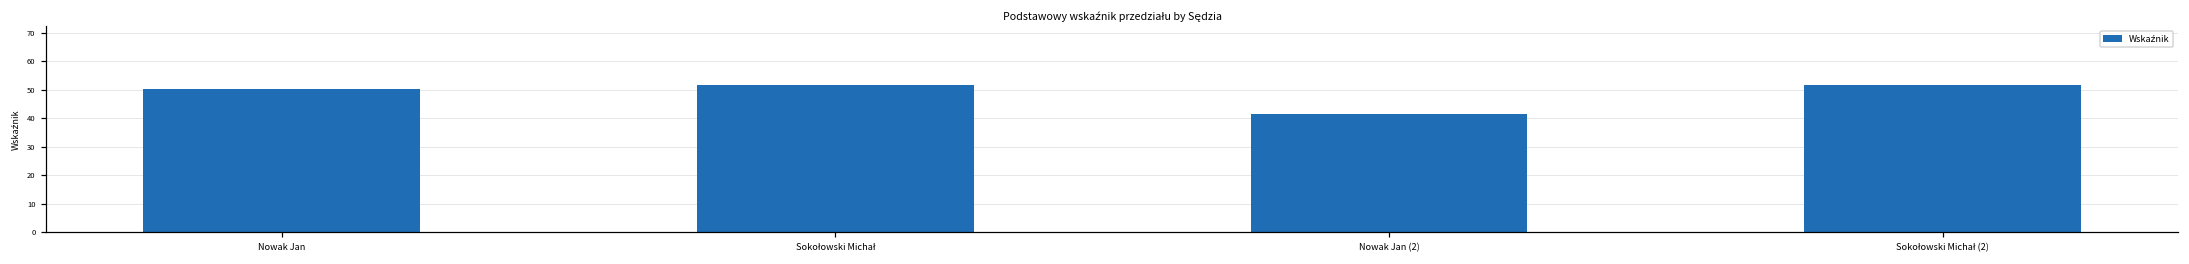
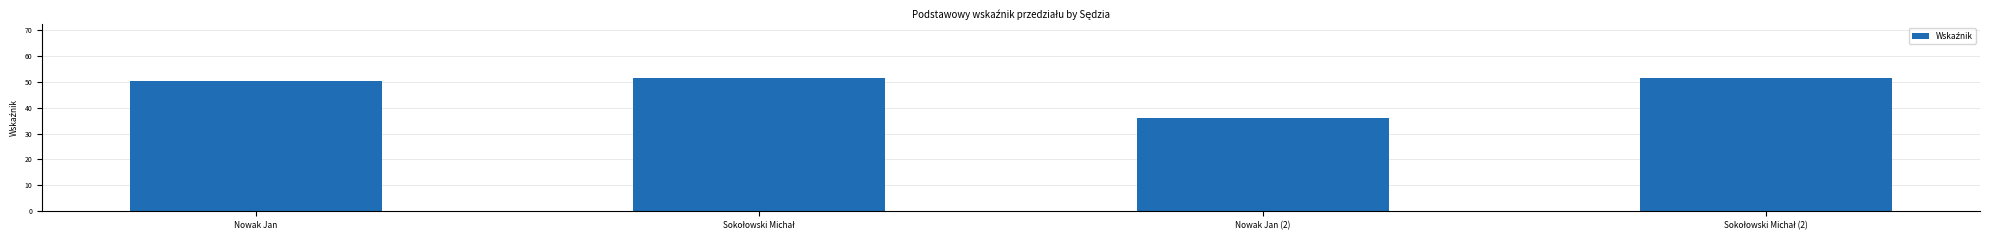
  {
    "Nowak Jan": 50,
    "Sokołowski Michał": 52,
-   "Nowak Jan (2)": 42,
+   "Nowak Jan (2)": 36,
    "Sokołowski Michał (2)": 52
  }
